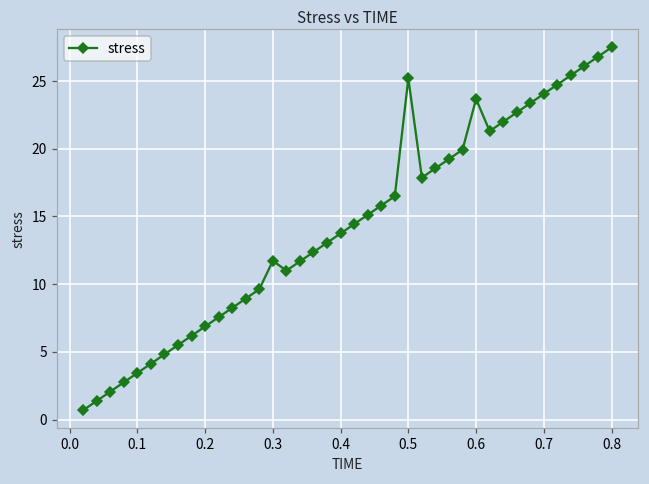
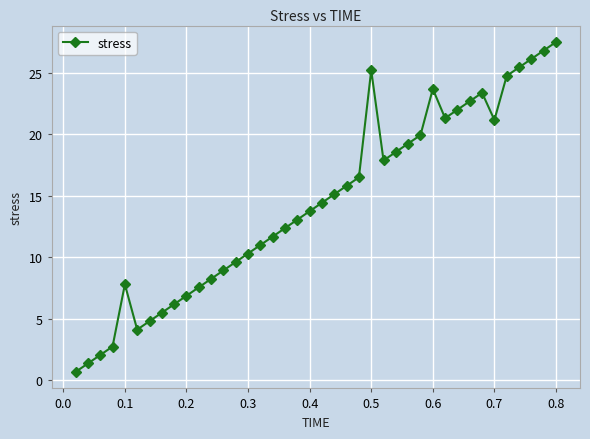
  {
-   "0.1": 3.4,
+   "0.1": 7.8,
    "0.2": 6.9,
-   "0.3": 11.7,
+   "0.3": 10.3,
    "0.4": 13.7,
    "0.5": 25.2,
    "0.6": 23.7,
-   "0.7": 24.1,
+   "0.7": 21.2,
    "0.8": 27.5
  }
